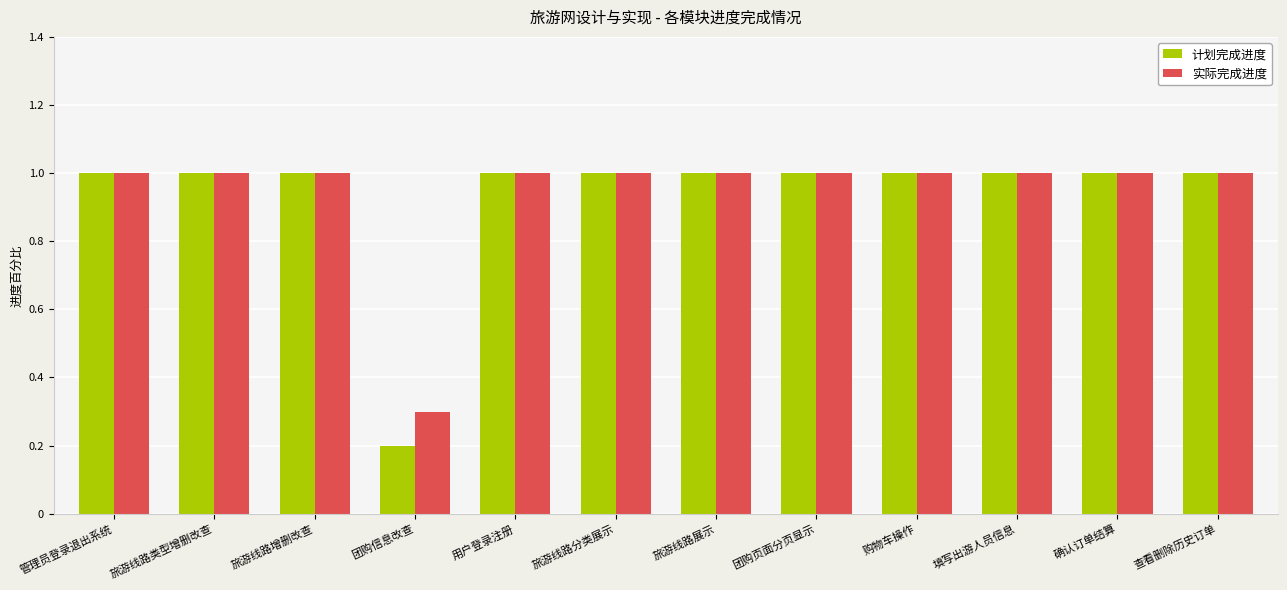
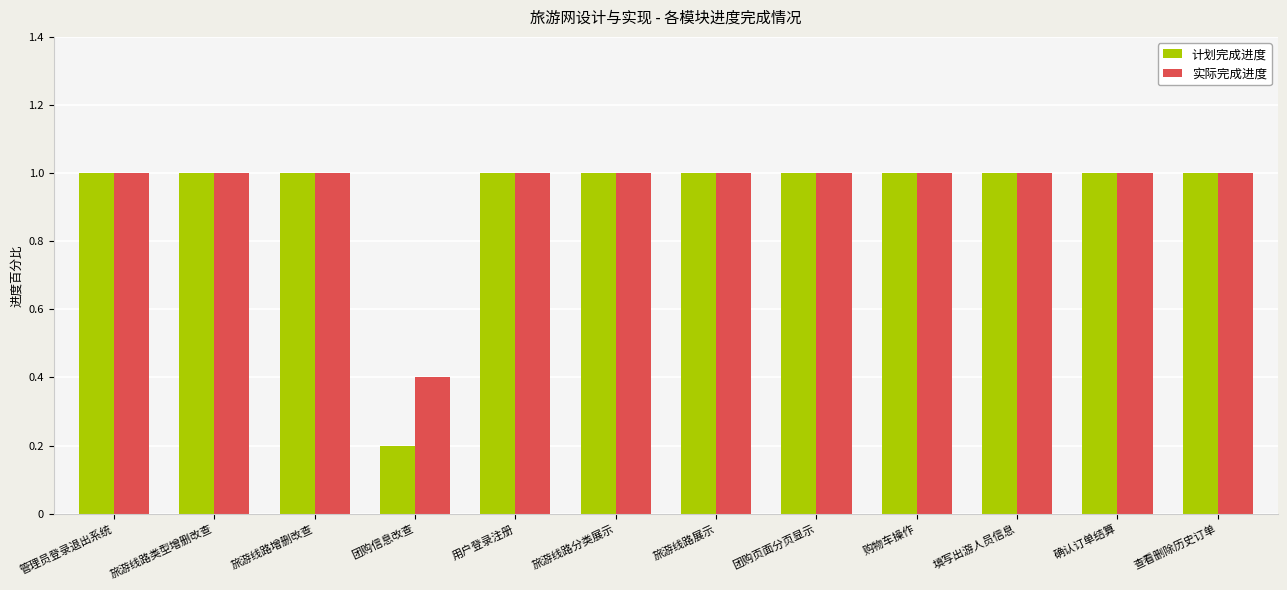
  {
    "计划完成进度": {
      "管理员登录退出系统": 1.0,
      "旅游线路类型增删改查": 1.0,
      "旅游线路增删改查": 1.0,
      "团购信息改查": 0.2,
      "用户登录注册": 1.0,
      "旅游线路分类展示": 1.0,
      "旅游线路展示": 1.0,
      "团购页面分页显示": 1.0,
      "购物车操作": 1.0,
      "填写出游人员信息": 1.0,
      "确认订单结算": 1.0,
      "查看删除历史订单": 1.0
    },
    "实际完成进度": {
      "管理员登录退出系统": 1.0,
      "旅游线路类型增删改查": 1.0,
      "旅游线路增删改查": 1.0,
-     "团购信息改查": 0.3,
+     "团购信息改查": 0.4,
      "用户登录注册": 1.0,
      "旅游线路分类展示": 1.0,
      "旅游线路展示": 1.0,
      "团购页面分页显示": 1.0,
      "购物车操作": 1.0,
      "填写出游人员信息": 1.0,
      "确认订单结算": 1.0,
      "查看删除历史订单": 1.0
    }
  }
